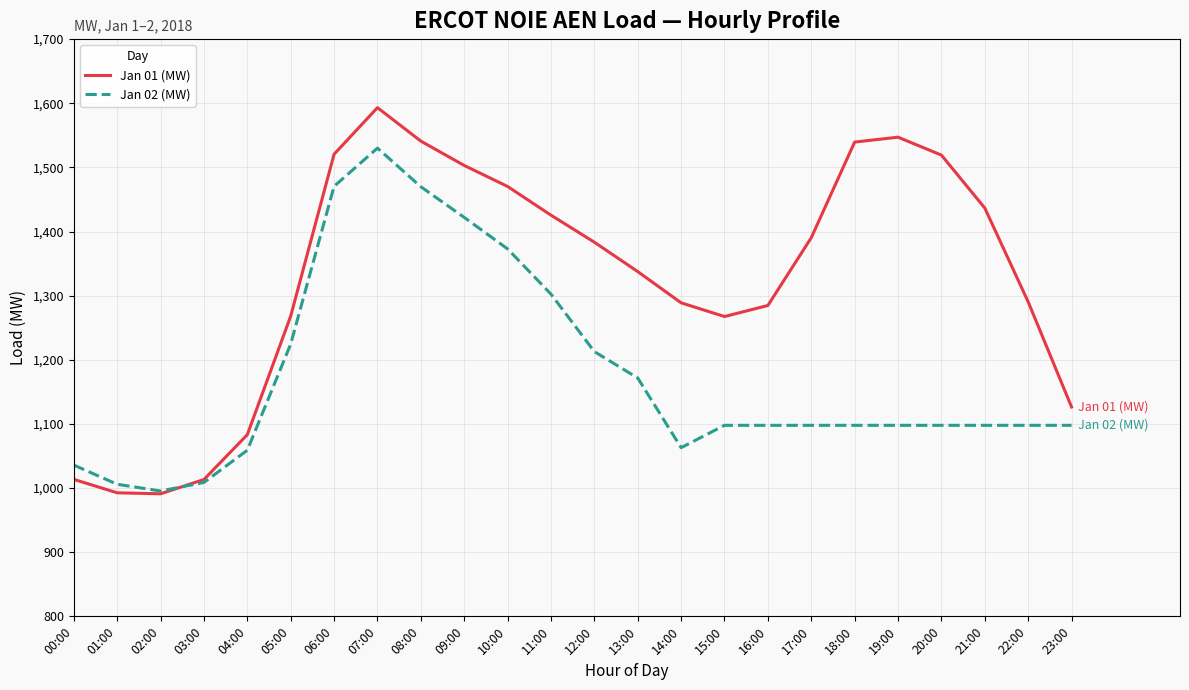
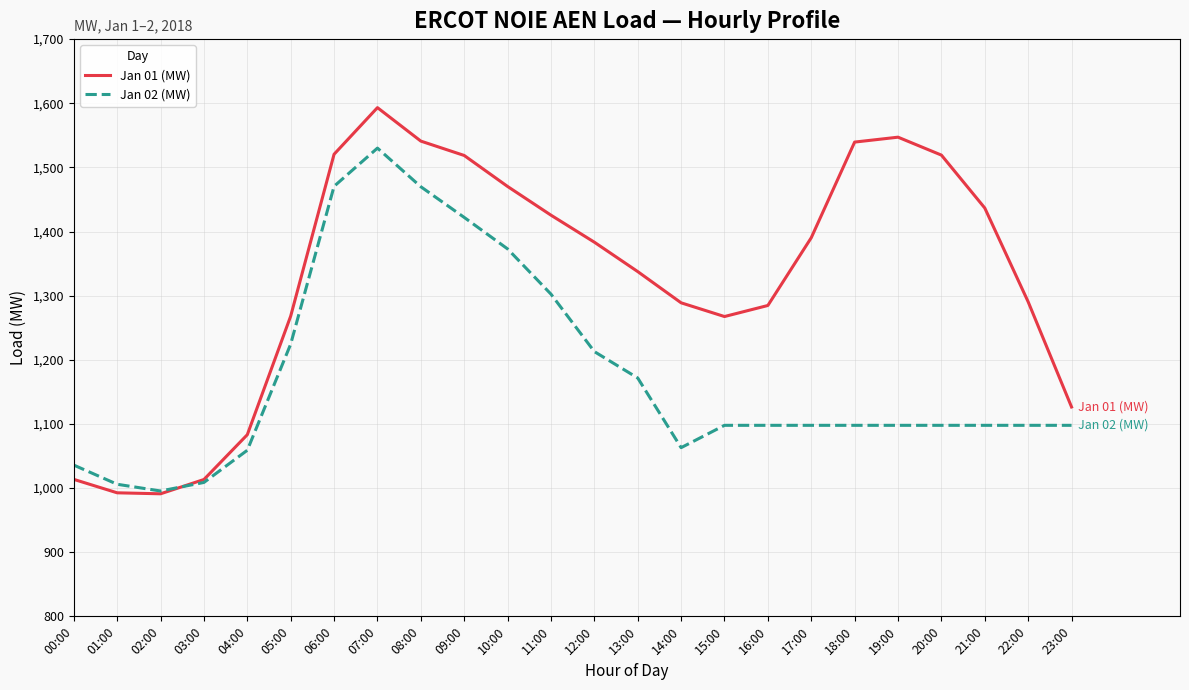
  {
    "Jan 01 (MW)": {
      "00:00": "1,010",
      "01:00": "990",
      "02:00": "990",
      "03:00": "1,010",
      "04:00": "1,080",
      "05:00": "1,270",
      "06:00": "1,520",
      "07:00": "1,590",
      "08:00": "1,540",
-     "09:00": "1,500",
+     "09:00": "1,520",
      "10:00": "1,470",
      "11:00": "1,430",
      "12:00": "1,380",
      "13:00": "1,340",
      "14:00": "1,290",
      "15:00": "1,270",
      "16:00": "1,280",
      "17:00": "1,390",
      "18:00": "1,540",
      "19:00": "1,550",
      "20:00": "1,520",
      "21:00": "1,440",
      "22:00": "1,290"
    },
    "Jan 02 (MW)": {
      "00:00": "1,040",
      "01:00": "1,010",
      "02:00": "1,000",
      "03:00": "1,010",
      "04:00": "1,060",
      "05:00": "1,220",
      "06:00": "1,470",
      "07:00": "1,530",
      "08:00": "1,470",
      "09:00": "1,420",
      "10:00": "1,370",
      "11:00": "1,300",
      "12:00": "1,210",
      "13:00": "1,170",
      "14:00": "1,060",
      "15:00": "1,100",
      "16:00": "1,100",
      "17:00": "1,100",
      "18:00": "1,100",
      "19:00": "1,100",
      "20:00": "1,100",
      "21:00": "1,100",
      "22:00": "1,100"
    }
  }
